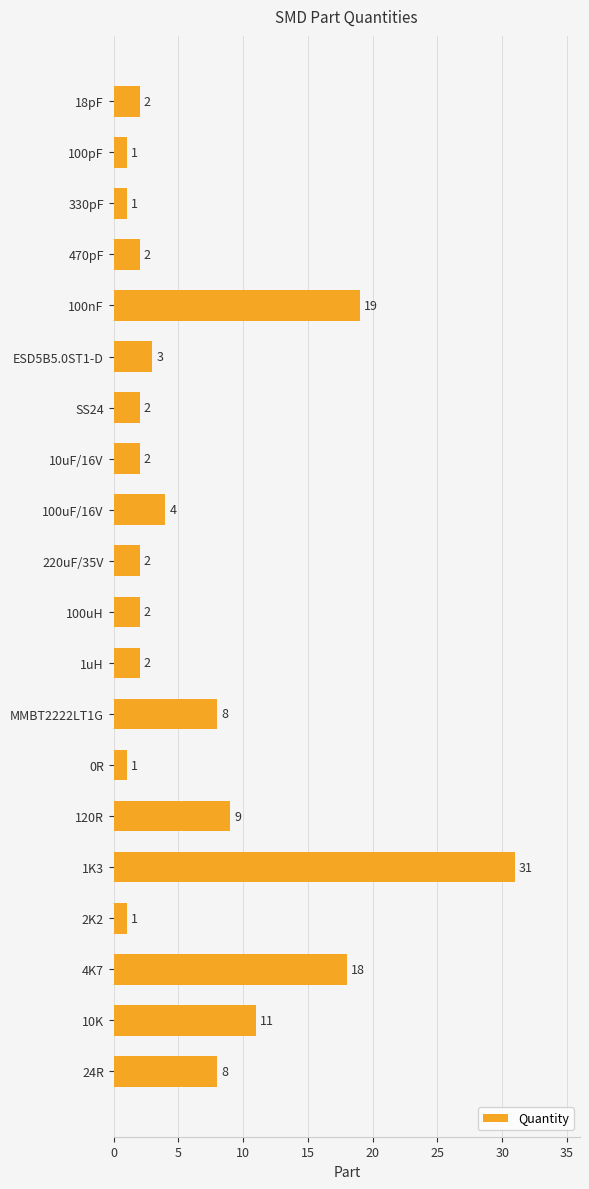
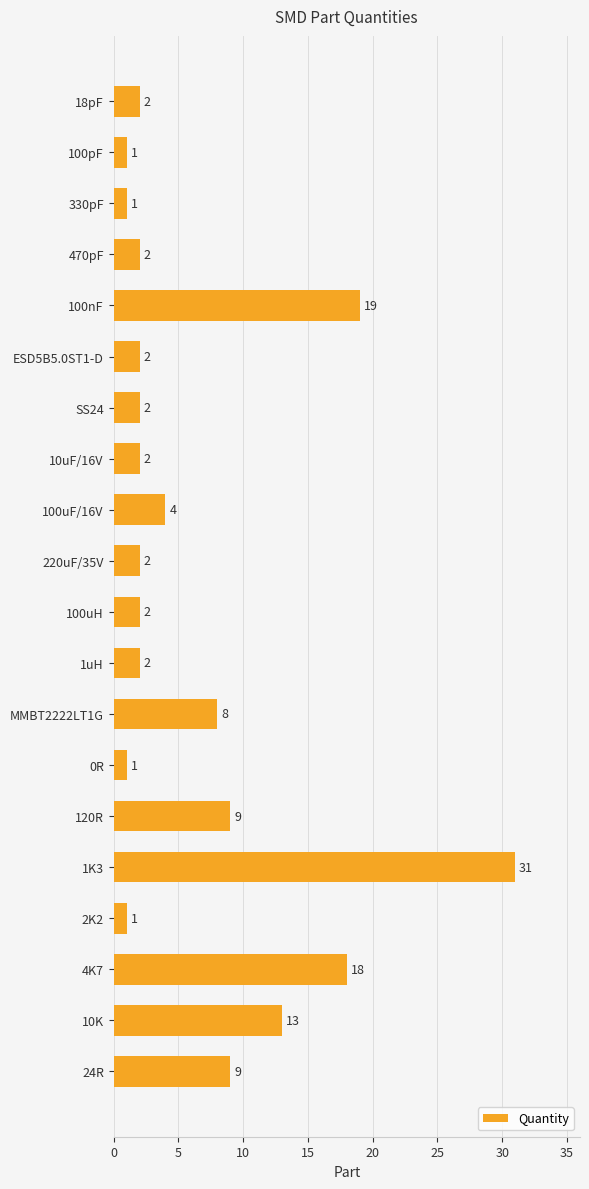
  {
    "18pF": 2,
    "100pF": 1,
    "330pF": 1,
    "470pF": 2,
    "100nF": 19,
-   "ESD5B5.0ST1-D": 3,
+   "ESD5B5.0ST1-D": 2,
    "SS24": 2,
    "10uF/16V": 2,
    "100uF/16V": 4,
    "220uF/35V": 2,
    "100uH": 2,
    "1uH": 2,
    "MMBT2222LT1G": 8,
    "0R": 1,
    "120R": 9,
    "1K3": 31,
    "2K2": 1,
    "4K7": 18,
-   "10K": 11,
-   "24R": 8
+   "10K": 13,
+   "24R": 9
  }
